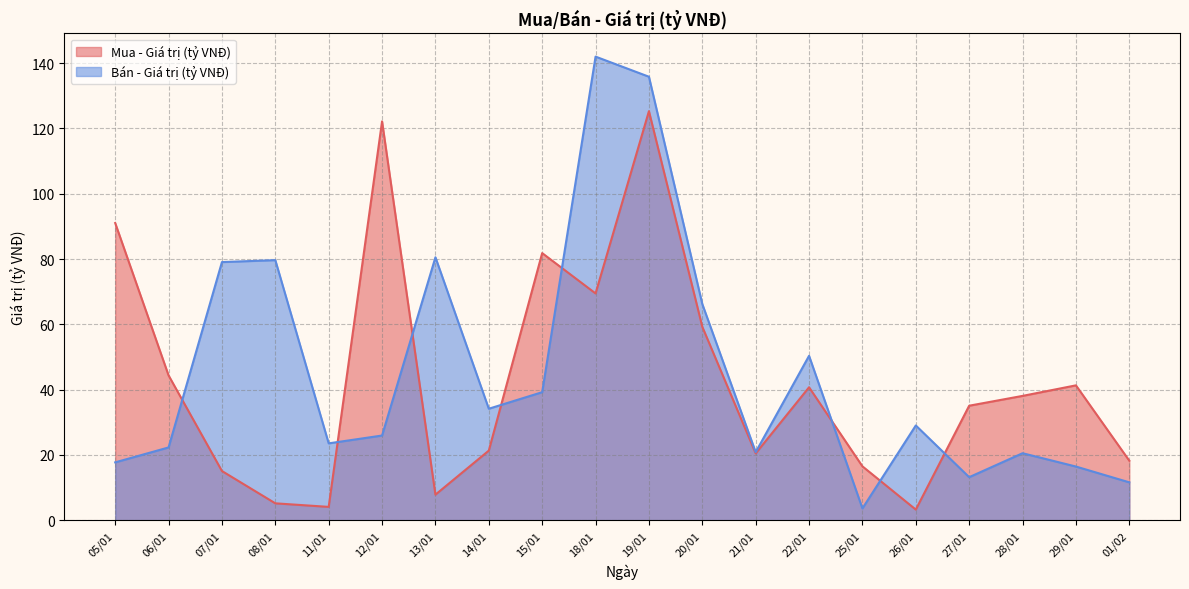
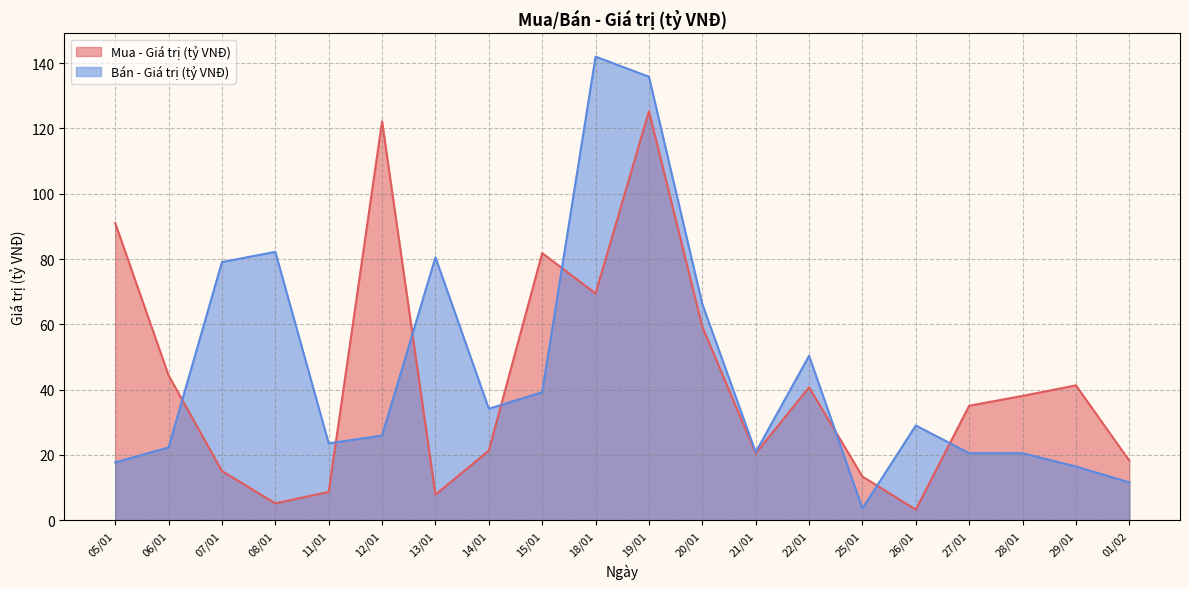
  {
    "Mua - Giá trị (tỷ VNĐ)": {
      "05/01": 91,
      "06/01": 44,
      "07/01": 15,
      "08/01": 5,
-     "11/01": 4,
+     "11/01": 9,
      "12/01": 122,
      "13/01": 8,
      "14/01": 21,
      "15/01": 82,
      "18/01": 69,
      "19/01": 125,
      "20/01": 59,
      "22/01": 41,
-     "25/01": 16,
+     "25/01": 13,
      "26/01": 3,
      "27/01": 35,
      "28/01": 38,
      "29/01": 41,
      "01/02": 18
    },
    "Bán - Giá trị (tỷ VNĐ)": {
      "05/01": 18,
      "06/01": 22,
      "07/01": 79,
-     "08/01": 80,
+     "08/01": 82,
      "11/01": 24,
      "12/01": 26,
      "13/01": 81,
      "14/01": 34,
      "15/01": 39,
      "18/01": 142,
      "19/01": 136,
      "20/01": 66,
      "22/01": 50,
      "25/01": 4,
      "26/01": 29,
-     "27/01": 13,
+     "27/01": 21,
      "28/01": 21,
      "29/01": 16,
      "01/02": 12
    }
  }
